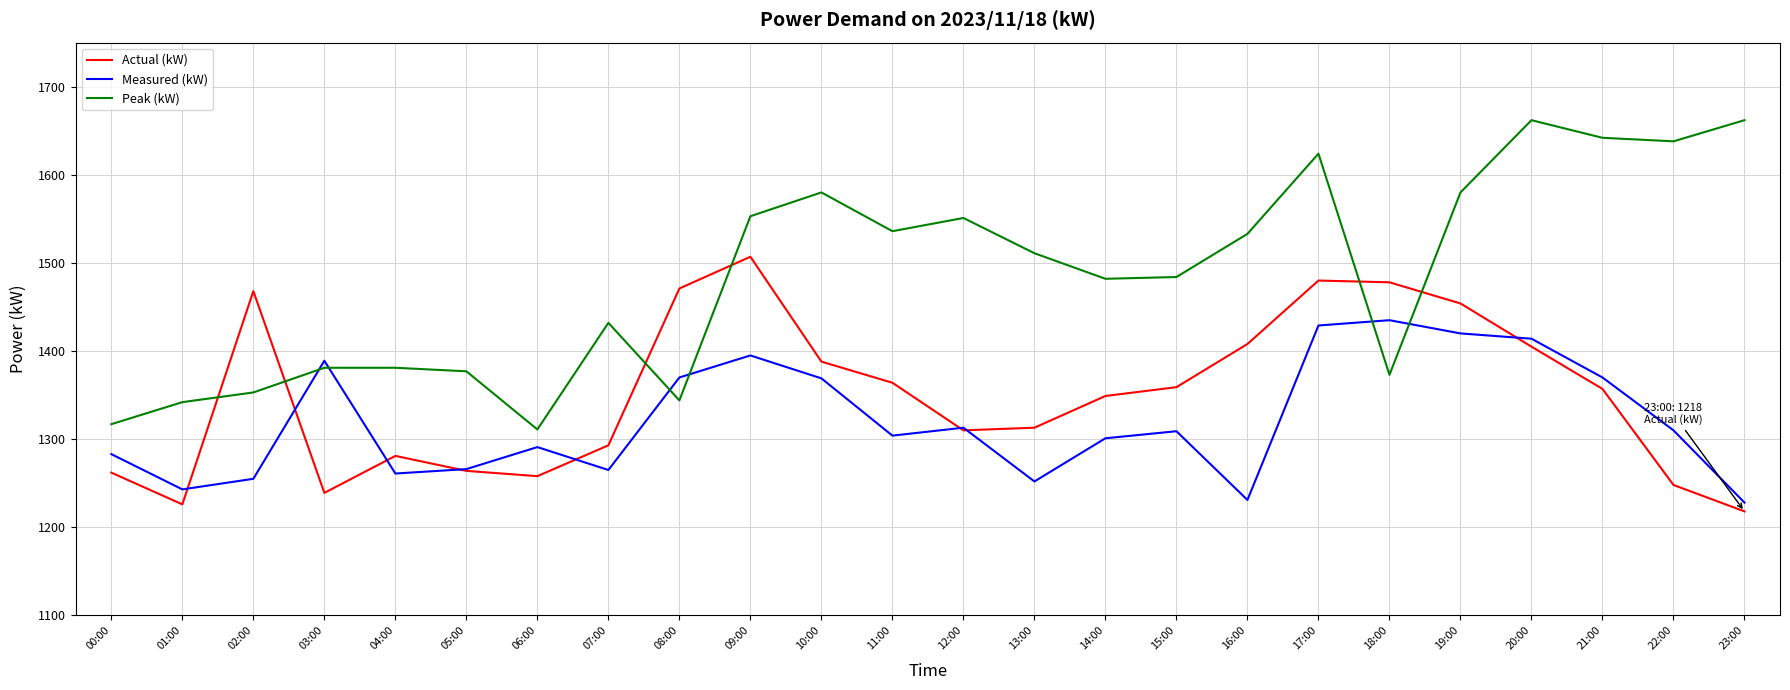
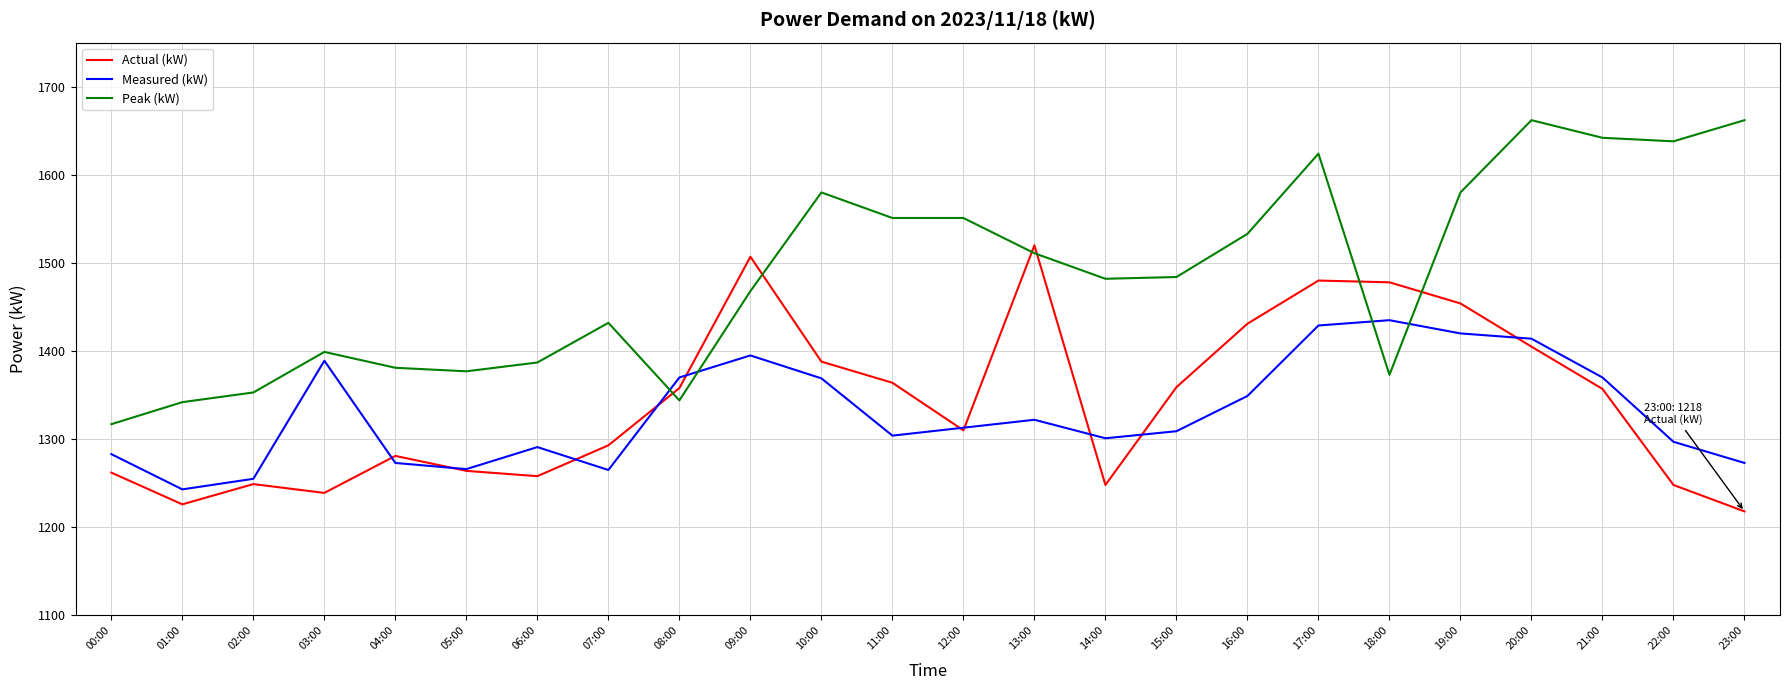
  {
    "Actual (kW)": {
      "00:00": 1260,
      "01:00": 1230,
-     "02:00": 1470,
+     "02:00": 1250,
      "03:00": 1240,
      "04:00": 1280,
      "06:00": 1260,
      "07:00": 1290,
-     "08:00": 1470,
+     "08:00": 1360,
      "09:00": 1510,
      "10:00": 1390,
      "11:00": 1360,
      "12:00": 1310,
-     "13:00": 1310,
-     "14:00": 1350,
+     "13:00": 1520,
+     "14:00": 1250,
      "15:00": 1360,
-     "16:00": 1410,
+     "16:00": 1430,
      "17:00": 1480,
      "18:00": 1480,
      "19:00": 1450,
      "20:00": 1410,
      "21:00": 1360,
      "23:00": 1220
    },
    "Measured (kW)": {
      "00:00": 1280,
      "01:00": 1240,
      "02:00": 1260,
      "03:00": 1390,
-     "04:00": 1260,
+     "04:00": 1270,
      "06:00": 1290,
      "07:00": 1270,
      "08:00": 1370,
      "09:00": 1400,
      "10:00": 1370,
      "11:00": 1300,
      "12:00": 1310,
-     "13:00": 1250,
+     "13:00": 1320,
      "14:00": 1300,
      "15:00": 1310,
-     "16:00": 1230,
+     "16:00": 1350,
      "17:00": 1430,
      "18:00": 1440,
      "19:00": 1420,
      "20:00": 1410,
      "21:00": 1370,
-     "22:00": 1310,
-     "23:00": 1230
+     "22:00": 1300,
+     "23:00": 1270
    },
    "Peak (kW)": {
      "00:00": 1320,
      "01:00": 1340,
      "02:00": 1350,
-     "03:00": 1380,
+     "03:00": 1400,
      "04:00": 1380,
      "05:00": 1380,
-     "06:00": 1310,
+     "06:00": 1390,
      "07:00": 1430,
      "08:00": 1340,
-     "09:00": 1550,
+     "09:00": 1470,
      "10:00": 1580,
-     "11:00": 1540,
+     "11:00": 1550,
      "12:00": 1550,
      "13:00": 1510,
      "14:00": 1480,
      "15:00": 1480,
      "16:00": 1530,
      "17:00": 1620,
      "18:00": 1370,
      "19:00": 1580,
      "20:00": 1660,
      "21:00": 1640,
      "22:00": 1640,
      "23:00": 1660
    }
  }
